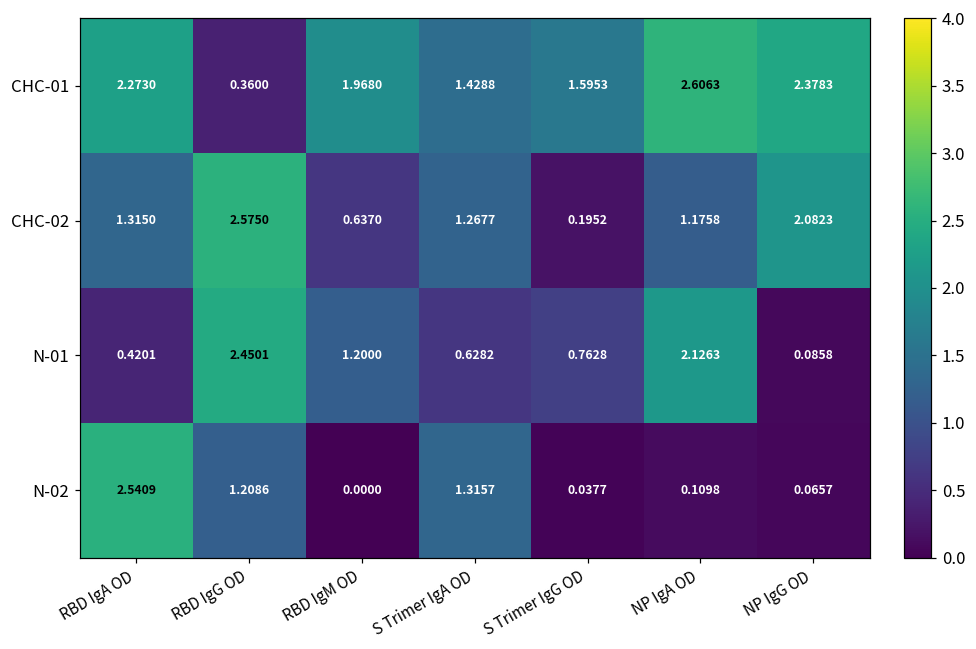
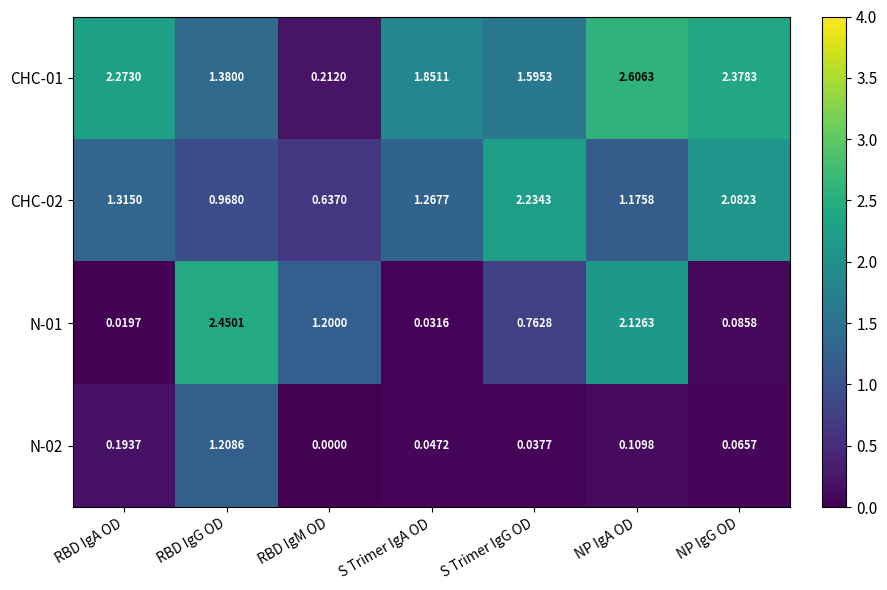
  {
    "CHC-01": {
      "RBD IgA OD": 2.2730,
-     "RBD IgG OD": 0.3600,
-     "RBD IgM OD": 1.9680,
-     "S Trimer IgA OD": 1.4288,
+     "RBD IgG OD": 1.3800,
+     "RBD IgM OD": 0.2120,
+     "S Trimer IgA OD": 1.8511,
      "S Trimer IgG OD": 1.5953,
      "NP IgA OD": 2.6063,
      "NP IgG OD": 2.3783
    },
    "CHC-02": {
      "RBD IgA OD": 1.3150,
-     "RBD IgG OD": 2.5750,
+     "RBD IgG OD": 0.9680,
      "RBD IgM OD": 0.6370,
      "S Trimer IgA OD": 1.2677,
-     "S Trimer IgG OD": 0.1952,
+     "S Trimer IgG OD": 2.2343,
      "NP IgA OD": 1.1758,
      "NP IgG OD": 2.0823
    },
    "N-01": {
-     "RBD IgA OD": 0.4201,
+     "RBD IgA OD": 0.0197,
      "RBD IgG OD": 2.4501,
      "RBD IgM OD": 1.2000,
-     "S Trimer IgA OD": 0.6282,
+     "S Trimer IgA OD": 0.0316,
      "S Trimer IgG OD": 0.7628,
      "NP IgA OD": 2.1263,
      "NP IgG OD": 0.0858
    },
    "N-02": {
-     "RBD IgA OD": 2.5409,
+     "RBD IgA OD": 0.1937,
      "RBD IgG OD": 1.2086,
      "RBD IgM OD": 0.0000,
-     "S Trimer IgA OD": 1.3157,
+     "S Trimer IgA OD": 0.0472,
      "S Trimer IgG OD": 0.0377,
      "NP IgA OD": 0.1098,
      "NP IgG OD": 0.0657
    }
  }
